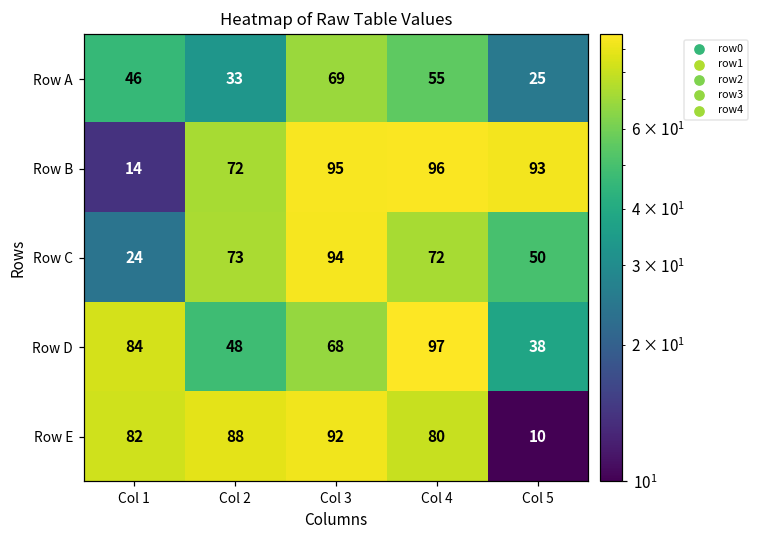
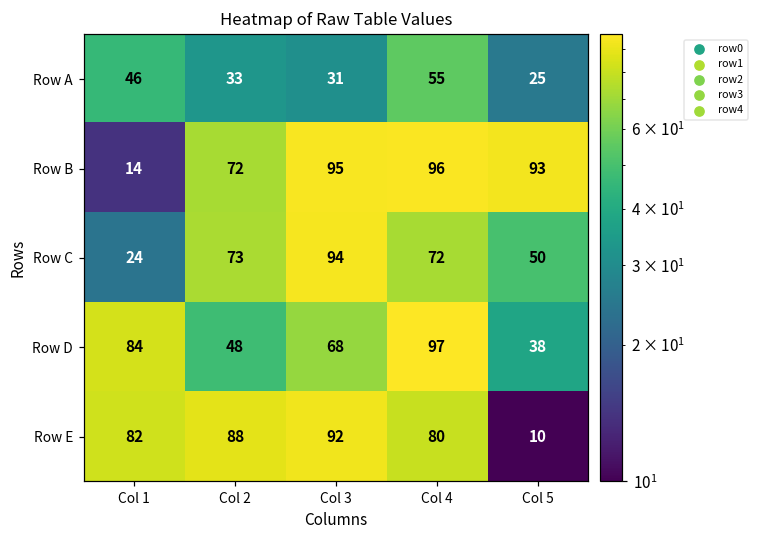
  {
    "Row A": {
      "Col 1": 46,
      "Col 2": 33,
-     "Col 3": 69,
+     "Col 3": 31,
      "Col 4": 55,
      "Col 5": 25
    },
    "Row B": {
      "Col 1": 14,
      "Col 2": 72,
      "Col 3": 95,
      "Col 4": 96,
      "Col 5": 93
    },
    "Row C": {
      "Col 1": 24,
      "Col 2": 73,
      "Col 3": 94,
      "Col 4": 72,
      "Col 5": 50
    },
    "Row D": {
      "Col 1": 84,
      "Col 2": 48,
      "Col 3": 68,
      "Col 4": 97,
      "Col 5": 38
    },
    "Row E": {
      "Col 1": 82,
      "Col 2": 88,
      "Col 3": 92,
      "Col 4": 80,
      "Col 5": 10
    }
  }
